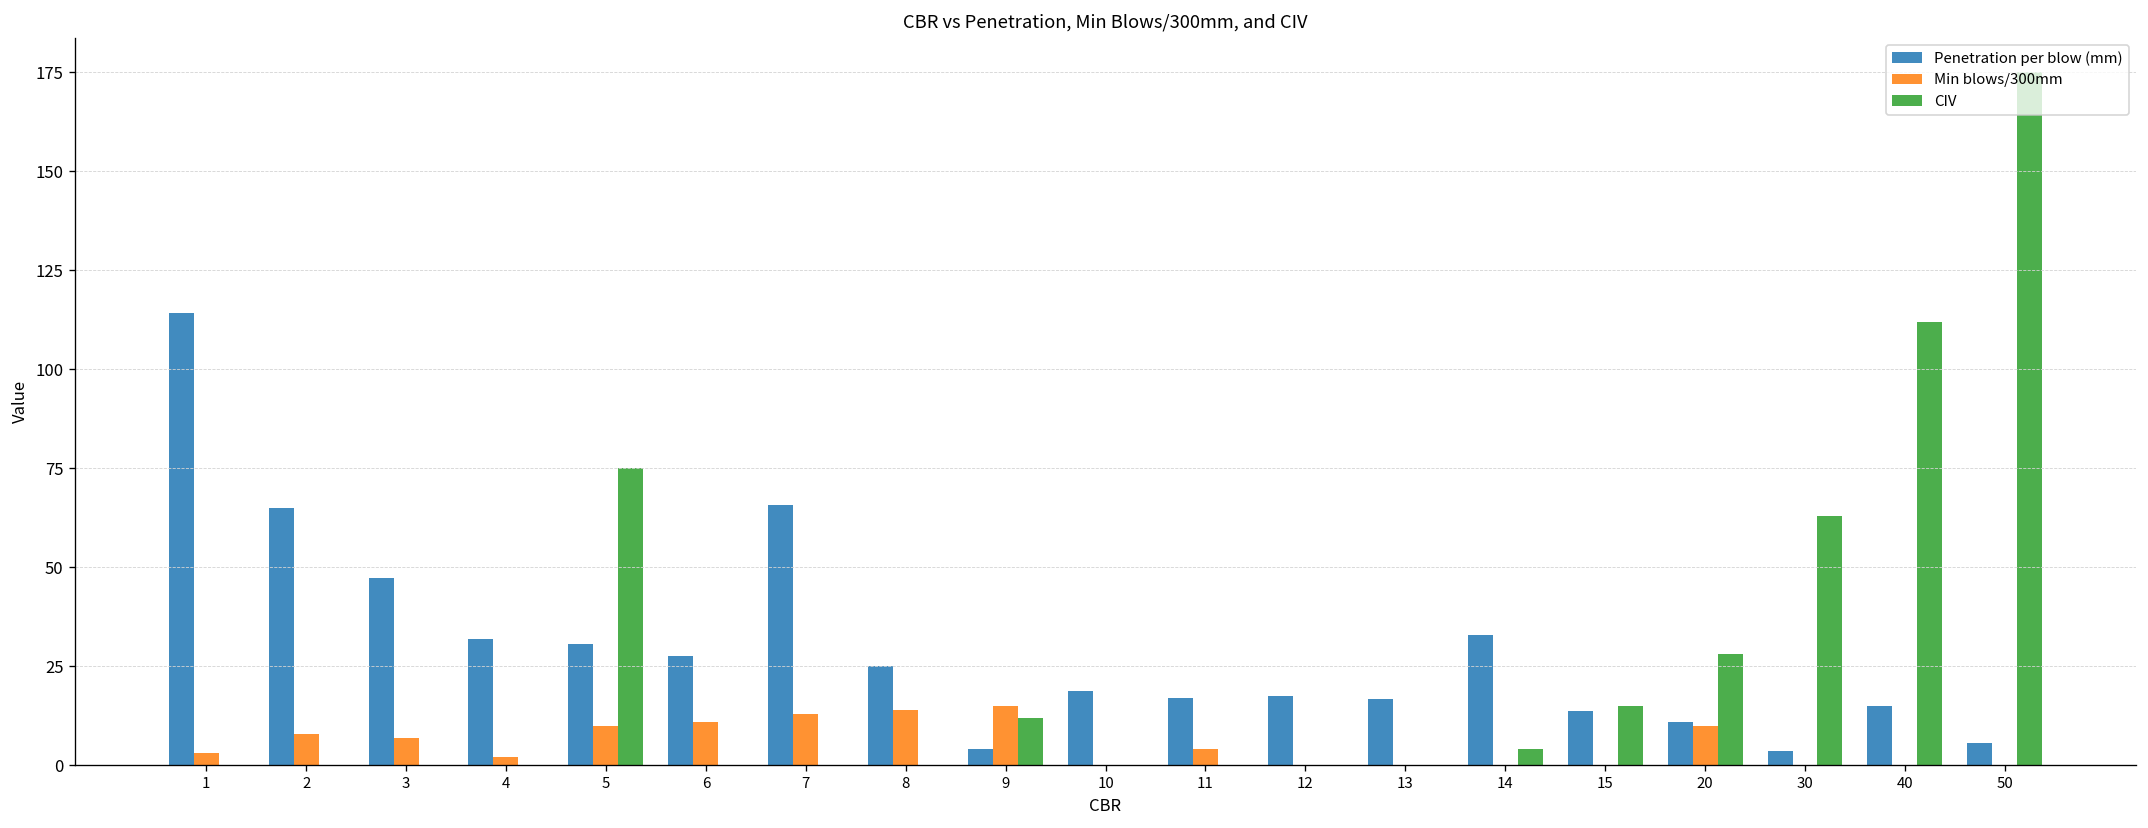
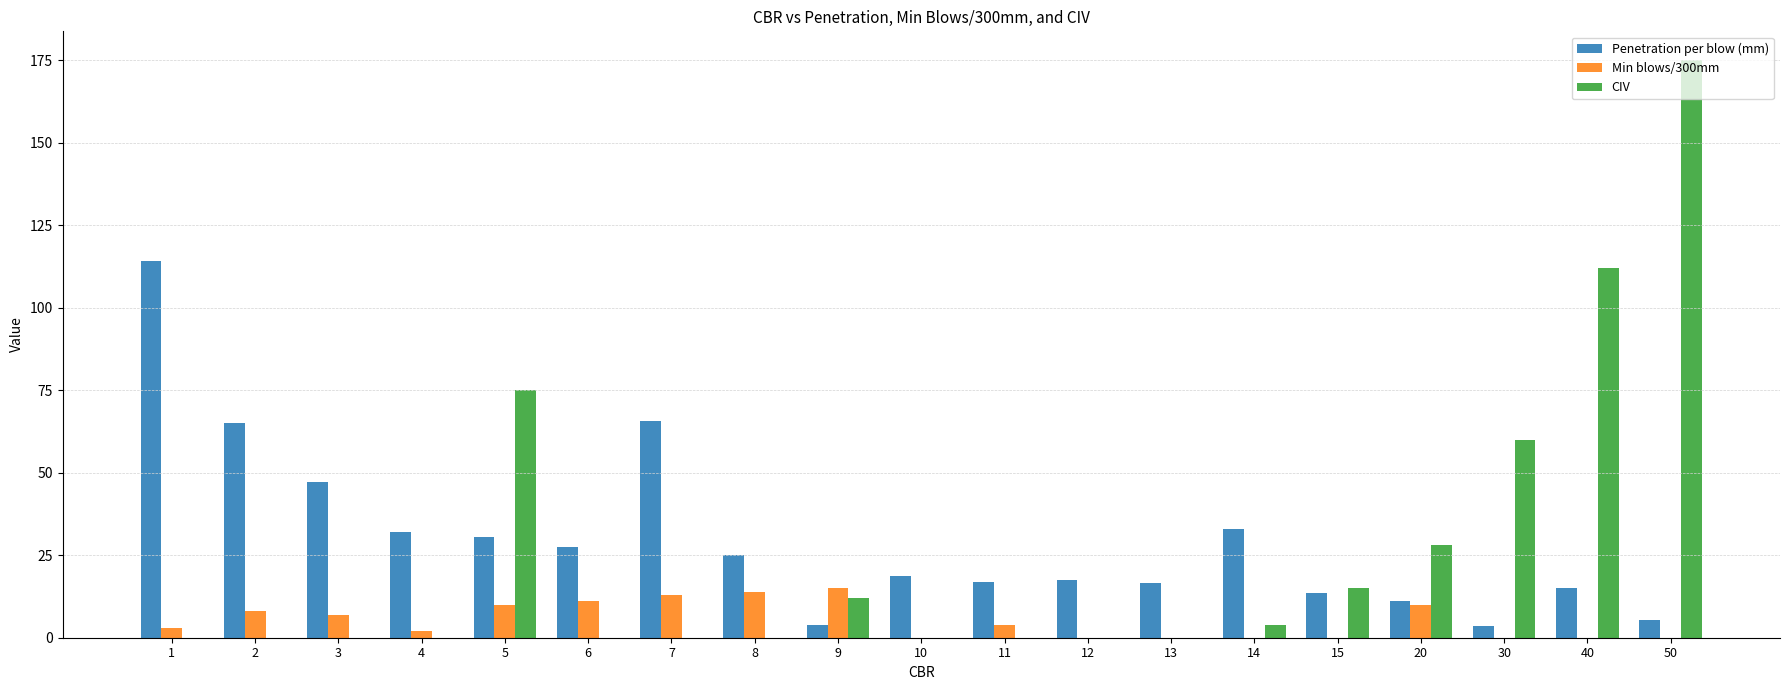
  {
    "Penetration per blow (mm)": {
      "1": 114,
      "2": 65,
      "3": 47,
      "4": 32,
      "5": 31,
      "6": 28,
      "7": 66,
      "8": 25,
      "9": 4,
      "10": 19,
      "11": 17,
      "12": 18,
      "13": 17,
      "14": 33,
      "15": 14,
      "20": 11,
      "30": 4,
      "40": 15,
      "50": 6
    },
    "Min blows/300mm": {
      "1": 3,
      "2": 8,
      "3": 7,
      "4": 2,
      "5": 10,
      "6": 11,
      "7": 13,
      "8": 14,
      "9": 15,
      "10": 0,
      "11": 4,
      "12": 0,
      "13": 0,
      "14": 0,
      "15": 0,
      "20": 10,
      "30": 0,
      "40": 0,
      "50": 0
    },
    "CIV": {
      "1": 0,
      "2": 0,
      "3": 0,
      "4": 0,
      "5": 75,
      "6": 0,
      "7": 0,
      "8": 0,
      "9": 12,
      "10": 0,
      "11": 0,
      "12": 0,
      "13": 0,
      "14": 4,
      "15": 15,
      "20": 28,
-     "30": 63,
+     "30": 60,
      "40": 112
    }
  }
